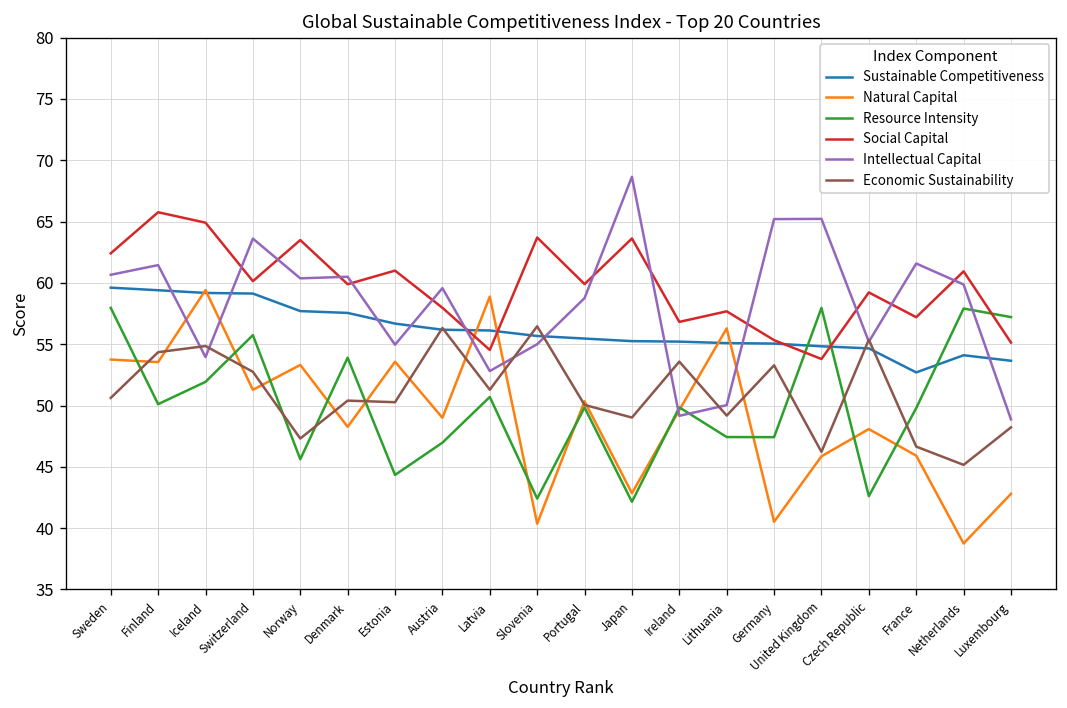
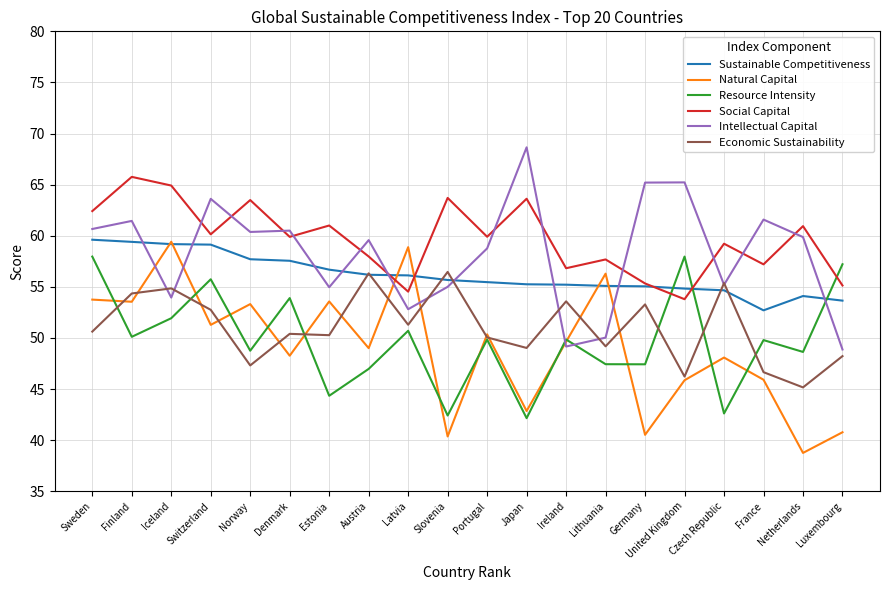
  {
    "Sustainable Competitiveness": {
      "Sweden": 59.6,
      "Finland": 59.4,
      "Switzerland": 59.1,
      "Norway": 57.7,
      "Denmark": 57.6,
      "Estonia": 56.7,
      "Latvia": 56.1,
      "Slovenia": 55.7,
      "Portugal": 55.5,
      "Japan": 55.3,
      "Ireland": 55.2,
      "Lithuania": 55.1,
      "Germany": 55.1,
      "United Kingdom": 54.8,
      "Czech Republic": 54.7,
      "France": 52.7,
      "Netherlands": 54.1,
      "Luxembourg": 53.7
    },
    "Natural Capital": {
      "Sweden": 53.8,
      "Finland": 53.5,
      "Switzerland": 51.3,
      "Norway": 53.3,
      "Denmark": 48.3,
      "Estonia": 53.6,
      "Austria": 49.0,
      "Latvia": 58.9,
      "Slovenia": 40.4,
      "Portugal": 50.4,
      "Japan": 42.9,
      "Lithuania": 56.3,
      "Germany": 40.5,
      "United Kingdom": 45.9,
      "Czech Republic": 48.1,
      "France": 45.9,
      "Netherlands": 38.8,
-     "Luxembourg": 42.8
+     "Luxembourg": 40.8
    },
    "Resource Intensity": {
      "Sweden": 58.0,
      "Finland": 50.1,
      "Iceland": 51.9,
      "Switzerland": 55.7,
-     "Norway": 45.6,
+     "Norway": 48.8,
      "Denmark": 53.9,
      "Estonia": 44.3,
      "Austria": 47.0,
      "Latvia": 50.7,
      "Slovenia": 42.4,
      "Japan": 42.2,
      "Lithuania": 47.4,
      "Germany": 47.4,
      "United Kingdom": 58.0,
      "Czech Republic": 42.6,
      "France": 49.8,
-     "Netherlands": 57.9,
+     "Netherlands": 48.6,
      "Luxembourg": 57.2
    },
    "Social Capital": {
      "Sweden": 62.4,
      "Finland": 65.8,
      "Iceland": 64.9,
      "Switzerland": 60.1,
      "Norway": 63.5,
      "Denmark": 59.9,
      "Estonia": 61.0,
      "Austria": 58.0,
      "Latvia": 54.5,
      "Slovenia": 63.7,
      "Portugal": 59.9,
      "Japan": 63.6,
      "Ireland": 56.8,
      "Lithuania": 57.7,
      "Germany": 55.3,
      "United Kingdom": 53.8,
      "Czech Republic": 59.2,
      "France": 57.2,
      "Netherlands": 60.9,
      "Luxembourg": 55.1
    },
    "Intellectual Capital": {
      "Sweden": 60.7,
      "Finland": 61.5,
      "Iceland": 54.0,
      "Switzerland": 63.6,
      "Norway": 60.4,
      "Denmark": 60.5,
      "Estonia": 55.0,
      "Austria": 59.6,
      "Latvia": 52.8,
      "Slovenia": 55.0,
      "Portugal": 58.8,
      "Japan": 68.7,
      "Ireland": 49.2,
      "Lithuania": 50.0,
      "Germany": 65.2,
      "United Kingdom": 65.2,
      "France": 61.6,
      "Netherlands": 59.9,
      "Luxembourg": 48.9
    },
    "Economic Sustainability": {
      "Sweden": 50.6,
      "Finland": 54.4,
      "Iceland": 54.9,
      "Switzerland": 52.8,
      "Norway": 47.3,
      "Denmark": 50.4,
      "Estonia": 50.3,
      "Latvia": 51.3,
      "Slovenia": 56.5,
      "Japan": 49.0,
      "Ireland": 53.6,
      "Lithuania": 49.2,
      "Germany": 53.3,
      "United Kingdom": 46.2,
      "France": 46.7,
      "Netherlands": 45.2,
      "Luxembourg": 48.2
    }
  }
